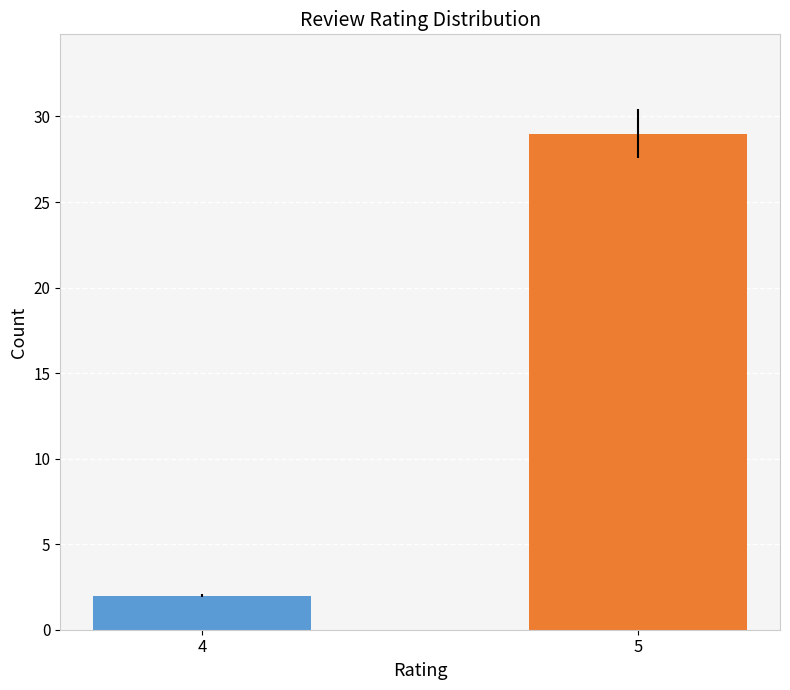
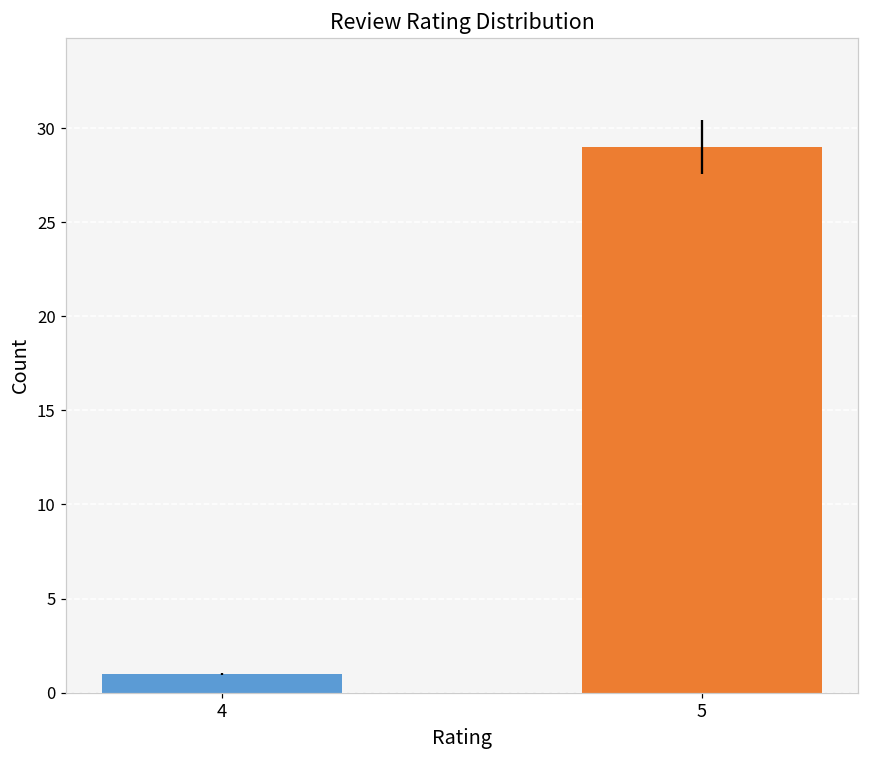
  {
-   "4": 2,
+   "4": 1,
    "5": 29
  }
